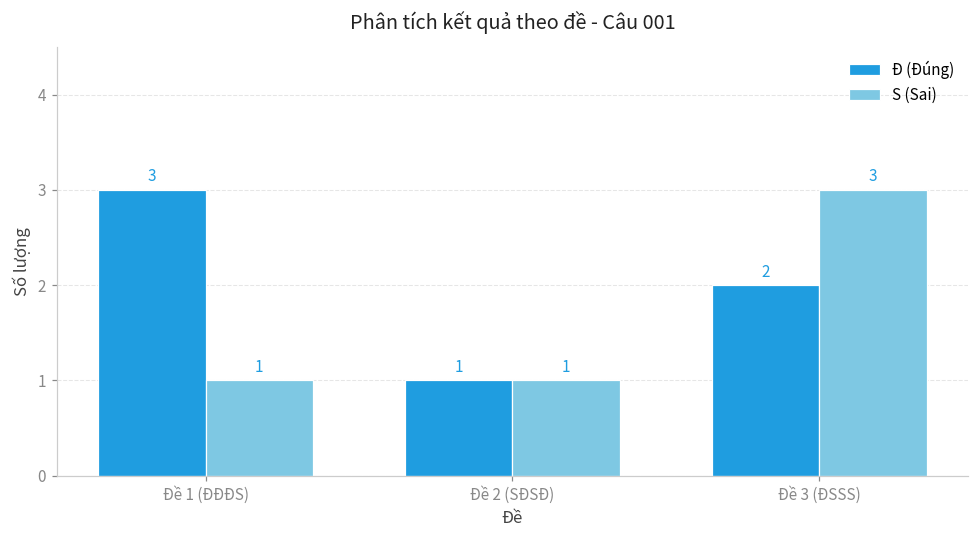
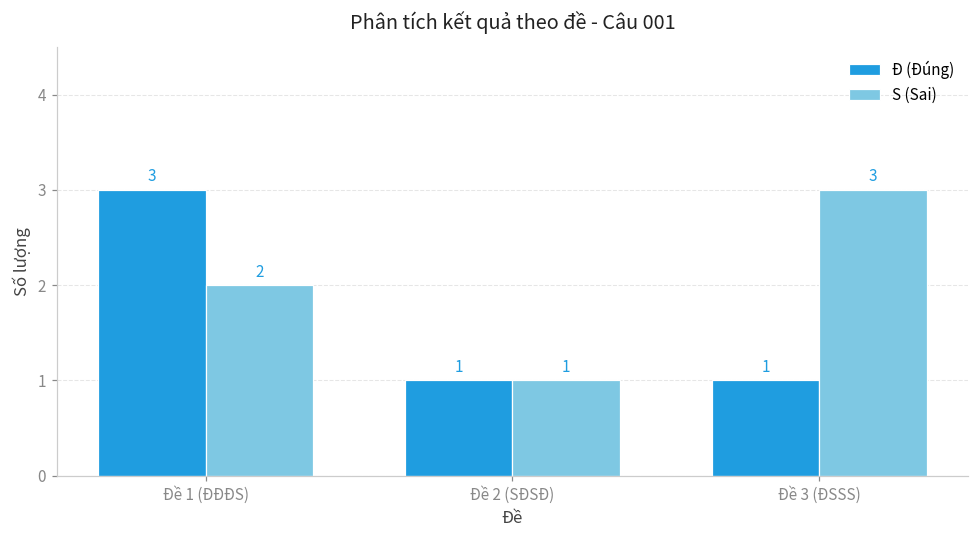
  {
    "Đ (Đúng)": {
      "Đề 1 (ĐĐĐS)": 3,
      "Đề 2 (SĐSĐ)": 1,
-     "Đề 3 (ĐSSS)": 2
+     "Đề 3 (ĐSSS)": 1
    },
    "S (Sai)": {
-     "Đề 1 (ĐĐĐS)": 1,
+     "Đề 1 (ĐĐĐS)": 2,
      "Đề 2 (SĐSĐ)": 1,
      "Đề 3 (ĐSSS)": 3
    }
  }
